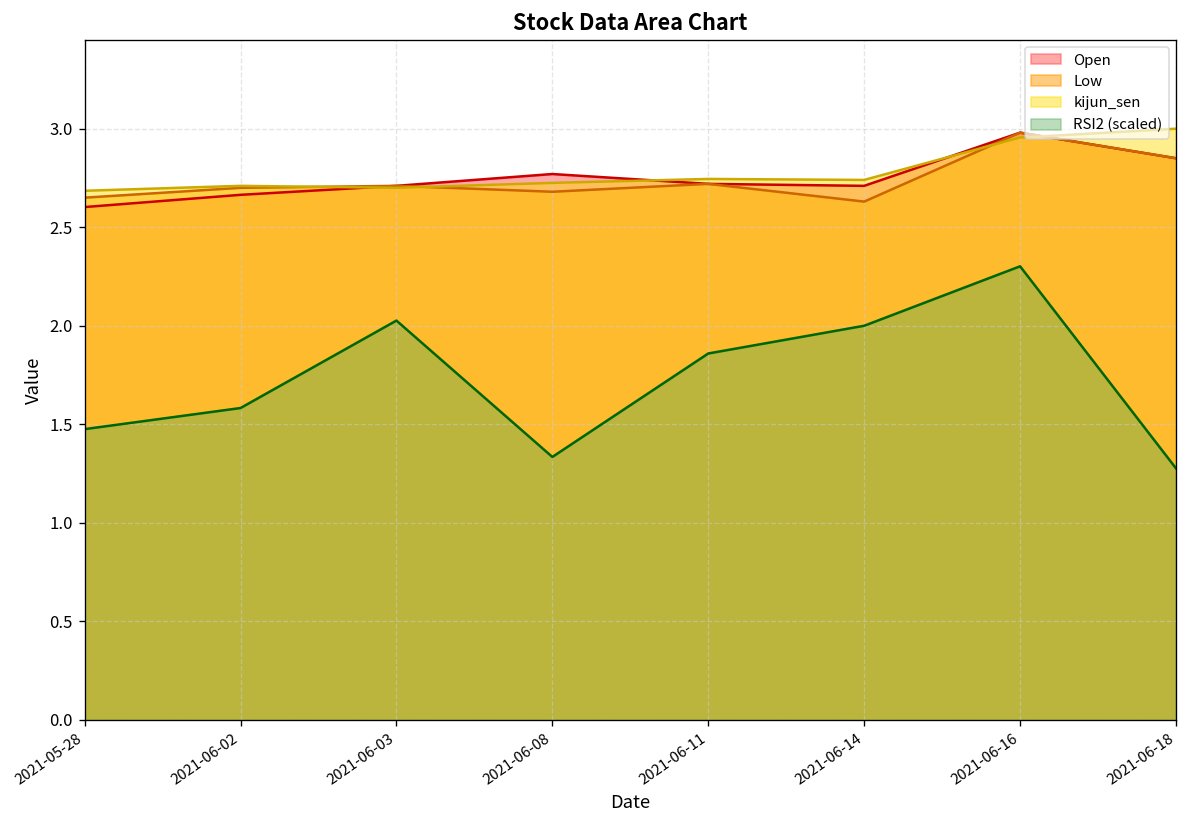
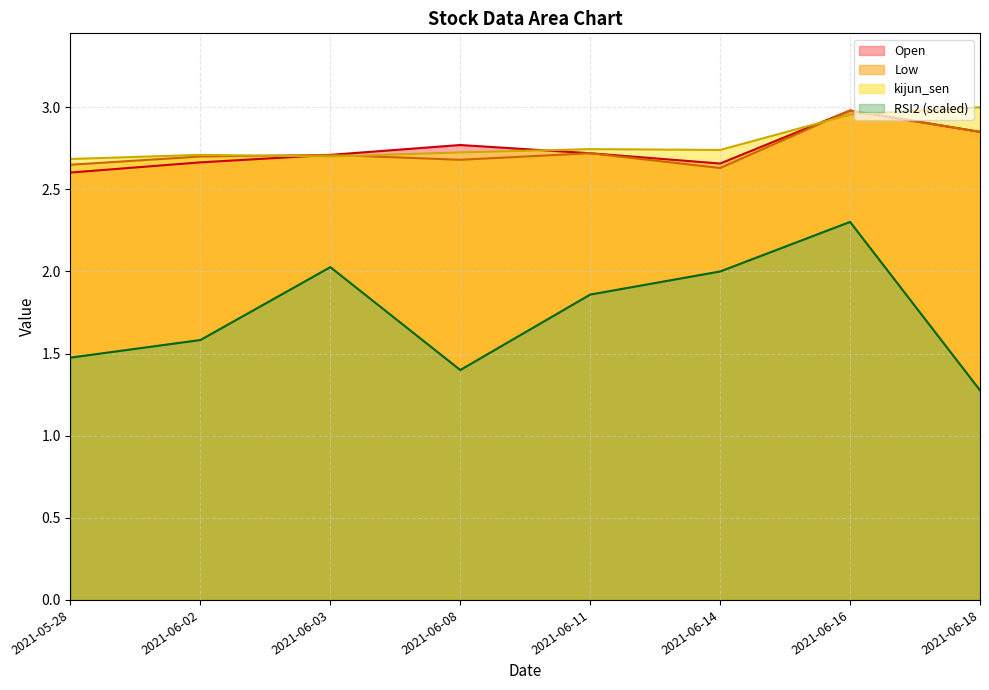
  {
    "Open": {
      "2021-05-28": 2.60,
      "2021-06-02": 2.66,
      "2021-06-08": 2.77,
-     "2021-06-14": 2.71
+     "2021-06-14": 2.66
    },
    "RSI2 (scaled)": {
      "2021-05-28": 1.48,
      "2021-06-02": 1.58,
      "2021-06-03": 2.03,
-     "2021-06-08": 1.33,
+     "2021-06-08": 1.40,
      "2021-06-11": 1.86,
      "2021-06-14": 2.00,
      "2021-06-16": 2.30,
      "2021-06-18": 1.28
    }
  }
